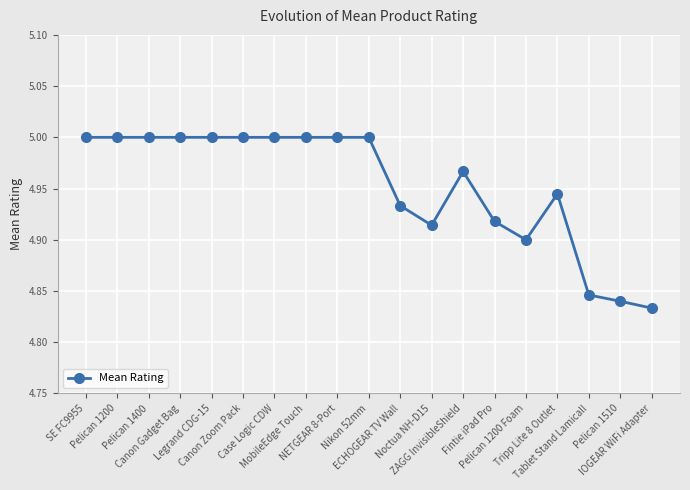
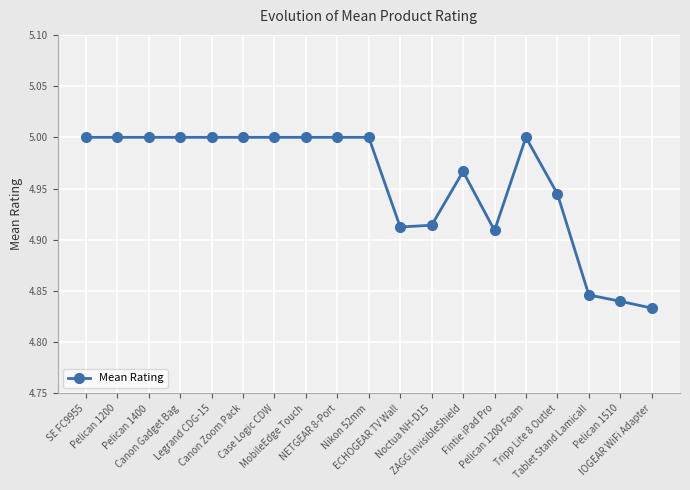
  {
    "SE FC9955": 5.000,
    "Pelican 1200": 5.000,
    "Pelican 1400": 5.000,
    "Canon Gadget Bag": 5.000,
    "Legrand CDG-15": 5.000,
    "Canon Zoom Pack": 5.000,
    "Case Logic CDW": 5.000,
    "MobileEdge Touch": 5.000,
    "NETGEAR 8-Port": 5.000,
    "Nikon 52mm": 5.000,
-   "ECHOGEAR TV Wall": 4.933,
+   "ECHOGEAR TV Wall": 4.913,
    "Noctua NH-D15": 4.914,
    "ZAGG InvisibleShield": 4.967,
-   "Fintie iPad Pro": 4.918,
-   "Pelican 1200 Foam": 4.9,
+   "Fintie iPad Pro": 4.909,
+   "Pelican 1200 Foam": 5.0,
    "Tripp Lite 8 Outlet": 4.945,
    "Tablet Stand Lamicall": 4.846,
    "Pelican 1510": 4.840,
    "IOGEAR WiFi Adapter": 4.833
  }
